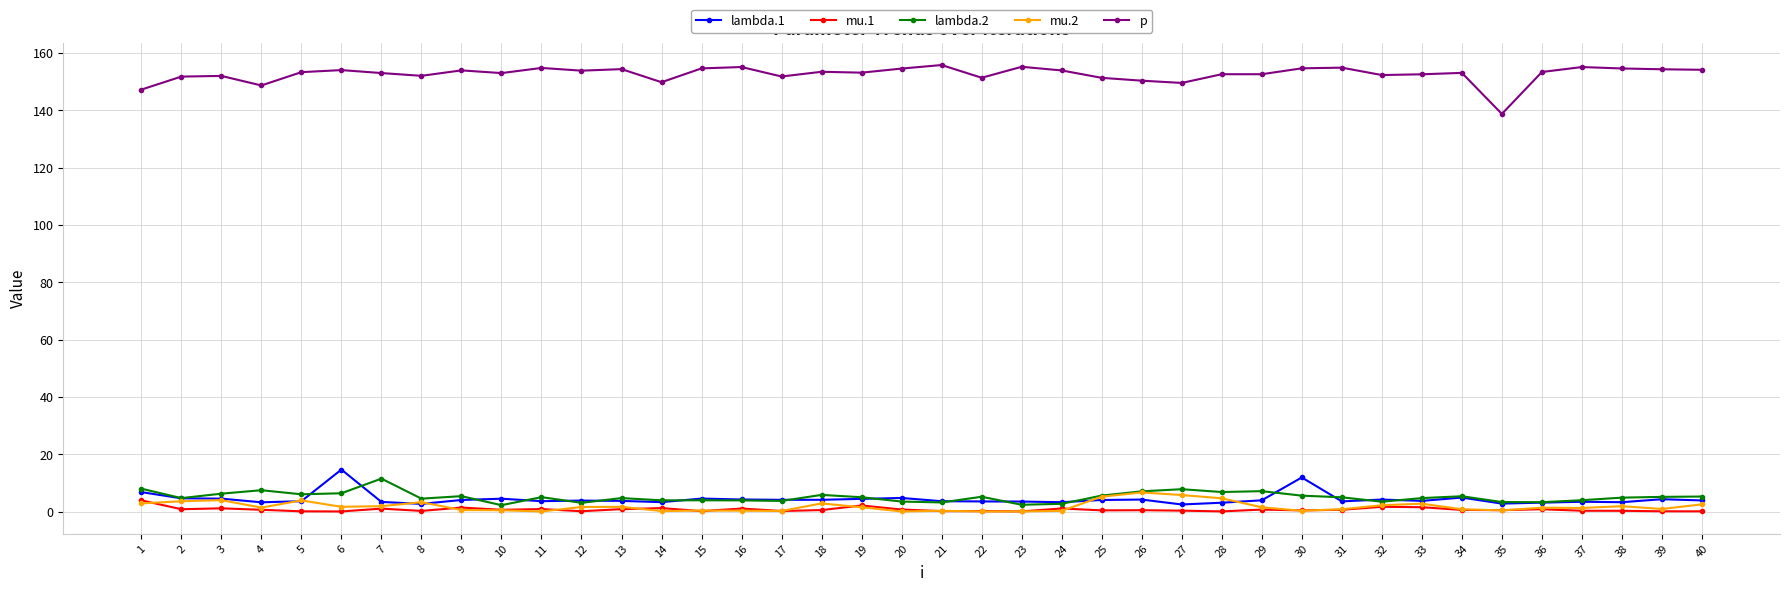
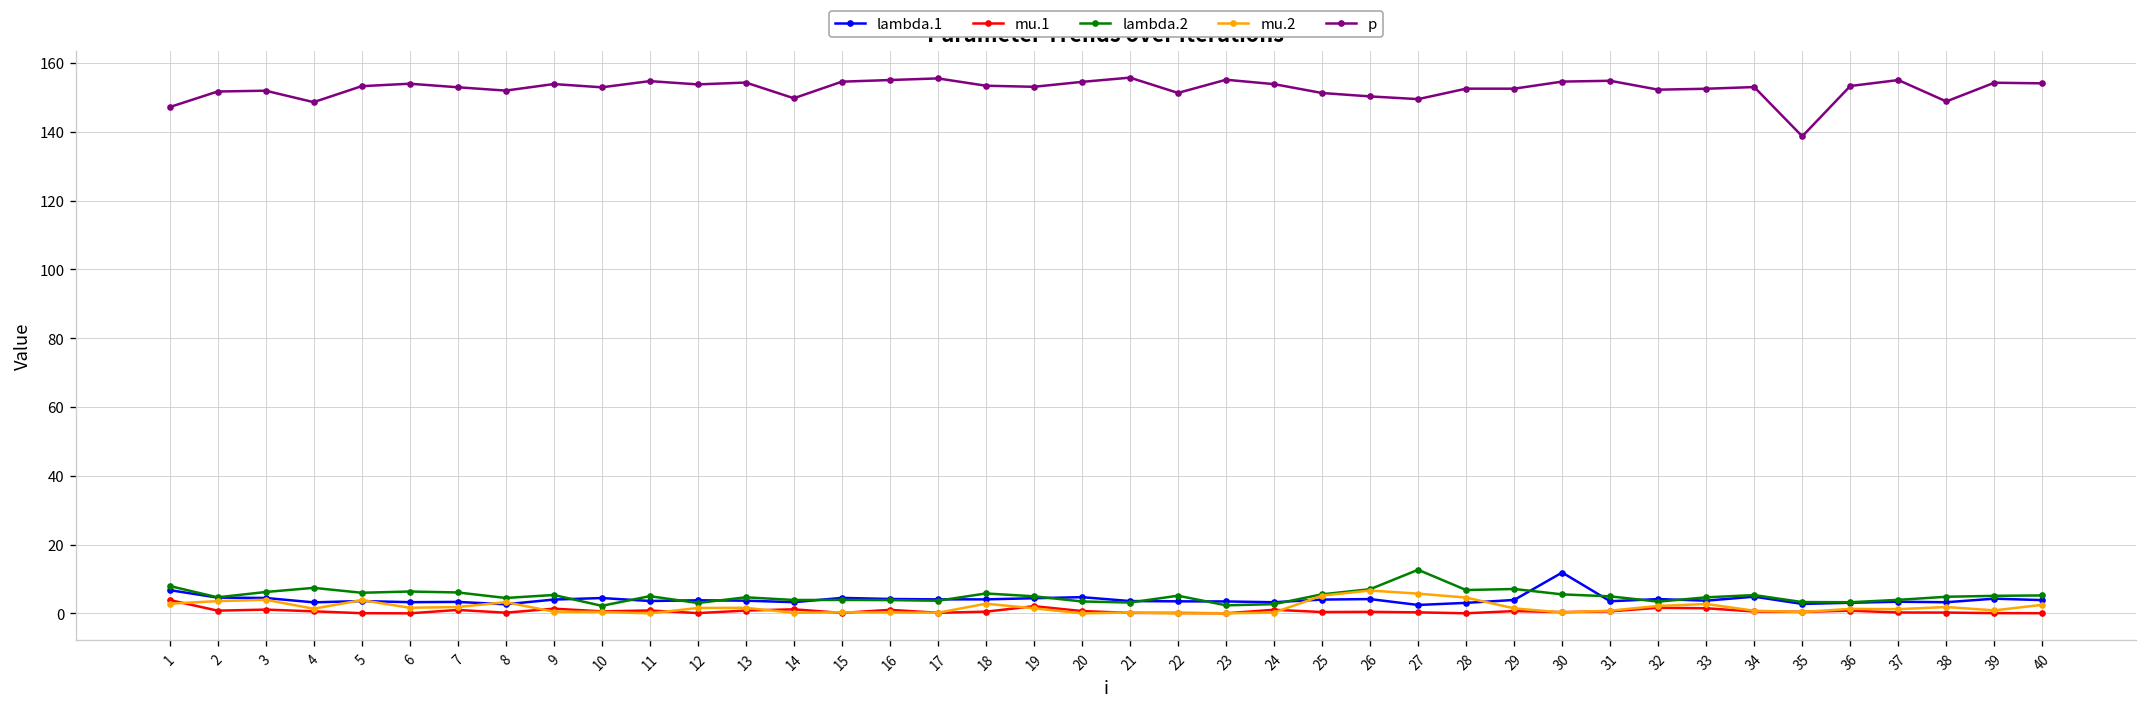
  {
    "lambda.1": {
      "1": 7,
      "4": 3,
-     "6": 15,
+     "6": 3,
      "7": 3,
      "9": 4,
      "10": 4,
      "11": 4,
      "13": 4,
      "18": 4,
      "20": 5,
      "22": 4,
      "23": 3,
      "25": 4,
      "26": 4,
      "27": 2,
      "28": 3,
      "29": 4,
      "30": 12,
      "31": 4,
      "33": 4,
      "38": 3,
      "40": 4
    },
    "mu.1": {
      "1": 4,
      "2": 1,
      "3": 1,
      "5": 0,
      "6": 0,
      "8": 0,
      "12": 0,
      "14": 1,
      "18": 1,
      "25": 0,
      "26": 0,
      "27": 0,
      "28": 0,
      "33": 1,
      "37": 0,
      "38": 0,
      "40": 0
    },
    "lambda.2": {
      "1": 8,
      "3": 6,
      "4": 7,
      "5": 6,
      "6": 6,
-     "7": 11,
+     "7": 6,
      "8": 4,
      "9": 5,
      "10": 2,
      "11": 5,
      "13": 5,
      "18": 6,
      "20": 3,
      "22": 5,
      "23": 2,
-     "27": 8,
+     "27": 13,
      "28": 7,
      "29": 7,
      "30": 6,
      "31": 5,
      "33": 5,
      "38": 5,
      "40": 5
    },
    "mu.2": {
      "1": 3,
      "2": 4,
      "6": 2,
      "12": 2,
      "14": 0,
      "18": 3,
      "27": 6,
      "28": 5,
      "33": 3,
      "37": 1,
      "38": 2,
      "40": 2
    },
    "p": {
      "1": 147,
      "2": 152,
      "3": 152,
      "4": 149,
      "5": 153,
      "6": 154,
      "7": 153,
      "8": 152,
      "9": 154,
      "10": 153,
      "11": 155,
      "12": 154,
      "13": 154,
      "14": 150,
      "15": 155,
      "16": 155,
-     "17": 152,
+     "17": 156,
      "18": 153,
      "19": 153,
      "20": 155,
      "21": 156,
      "22": 151,
      "23": 155,
      "24": 154,
      "25": 151,
      "26": 150,
      "27": 150,
      "28": 153,
      "29": 153,
      "30": 155,
      "31": 155,
      "32": 152,
      "33": 153,
      "34": 153,
      "35": 139,
      "36": 153,
      "37": 155,
-     "38": 155,
+     "38": 149,
      "39": 154,
      "40": 154
    }
  }
